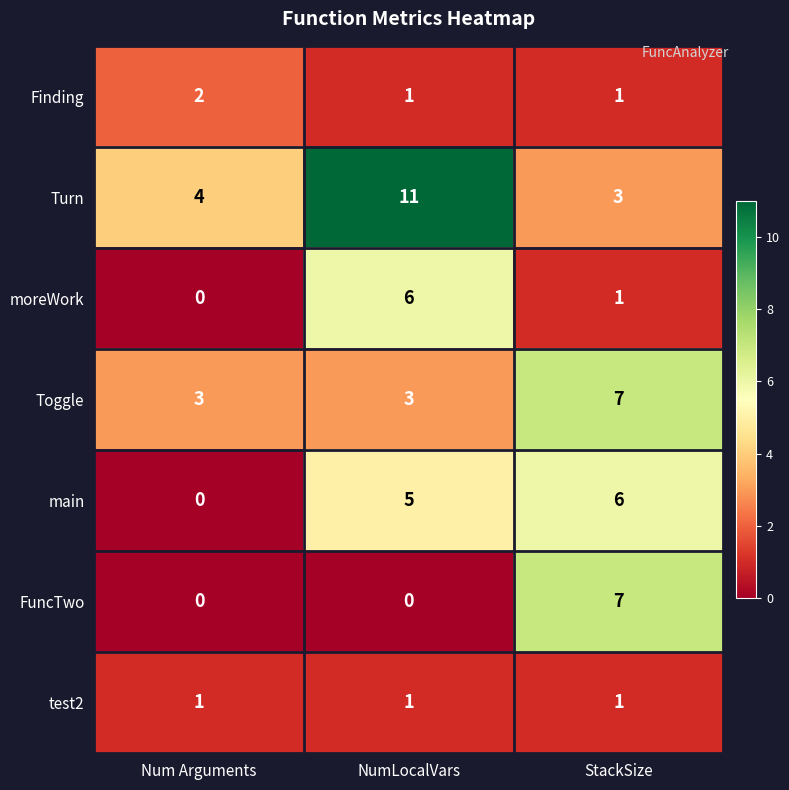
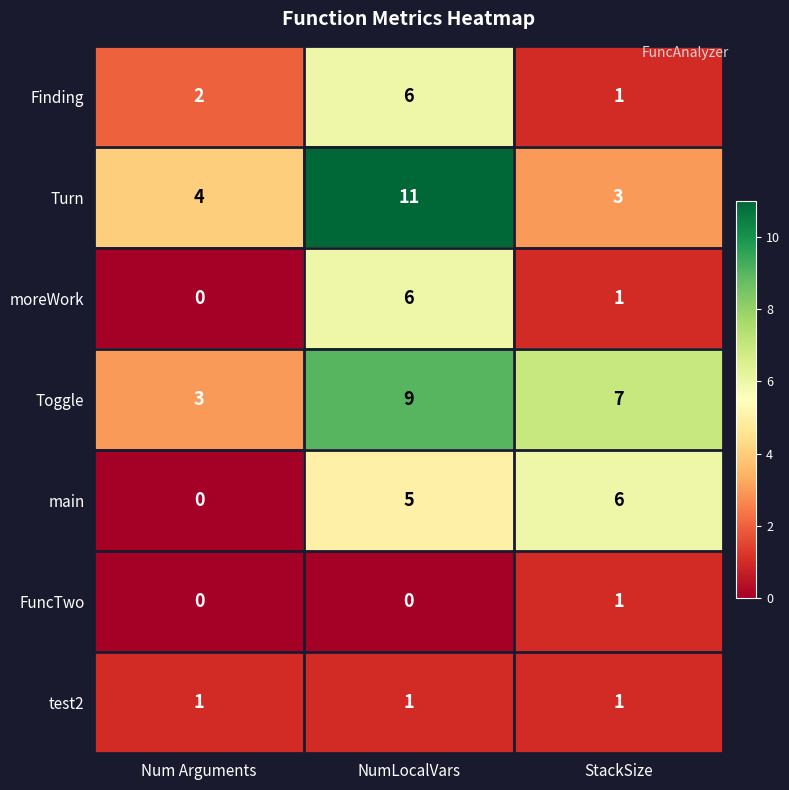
  {
    "Finding": {
      "Num Arguments": 2,
-     "NumLocalVars": 1
+     "NumLocalVars": 6
    },
    "Turn": {
      "Num Arguments": 4,
      "NumLocalVars": 11,
      "StackSize": 3
    },
    "moreWork": {
      "Num Arguments": 0,
      "NumLocalVars": 6,
      "StackSize": 1
    },
    "Toggle": {
      "Num Arguments": 3,
-     "NumLocalVars": 3,
+     "NumLocalVars": 9,
      "StackSize": 7
    },
    "main": {
      "Num Arguments": 0,
      "NumLocalVars": 5,
      "StackSize": 6
    },
    "FuncTwo": {
      "Num Arguments": 0,
      "NumLocalVars": 0,
-     "StackSize": 7
+     "StackSize": 1
    },
    "test2": {
      "Num Arguments": 1,
      "NumLocalVars": 1,
      "StackSize": 1
    }
  }
